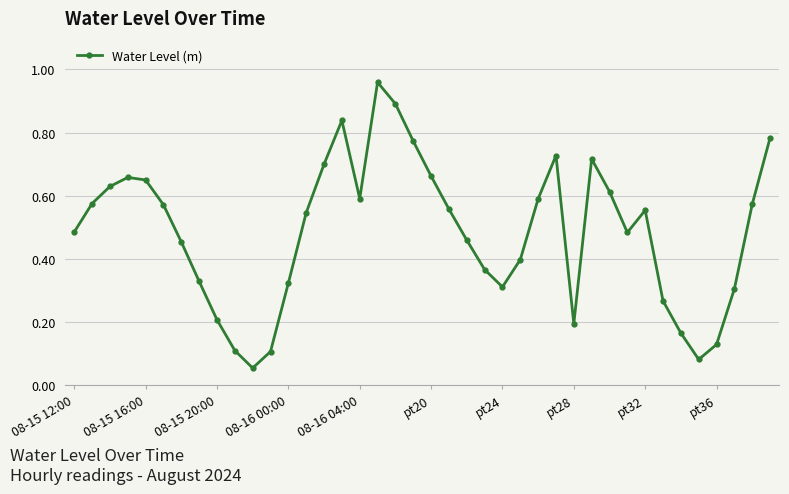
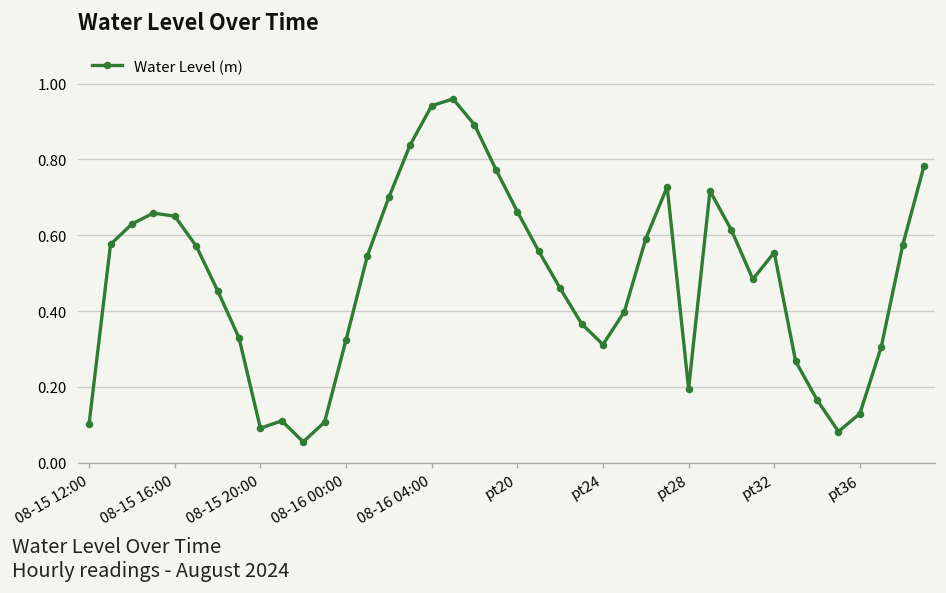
  {
-   "08-15 12:00": 0.49,
+   "08-15 12:00": 0.10,
    "08-15 16:00": 0.65,
-   "08-15 20:00": 0.21,
+   "08-15 20:00": 0.09,
    "08-16 00:00": 0.32,
-   "08-16 04:00": 0.59,
+   "08-16 04:00": 0.94,
    "pt20": 0.66,
    "pt24": 0.31,
    "pt28": 0.20,
    "pt32": 0.55,
    "pt36": 0.13
  }
